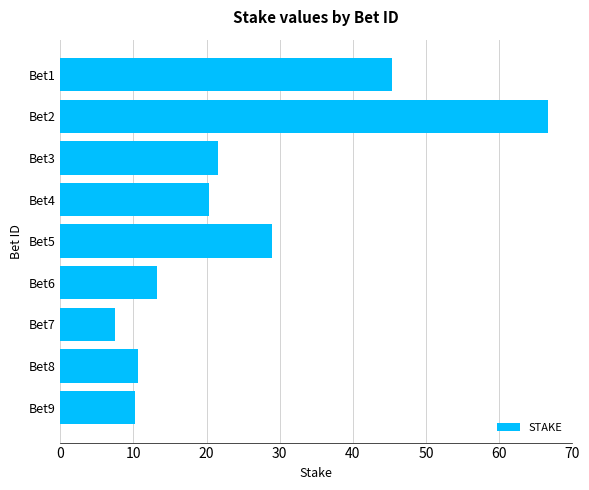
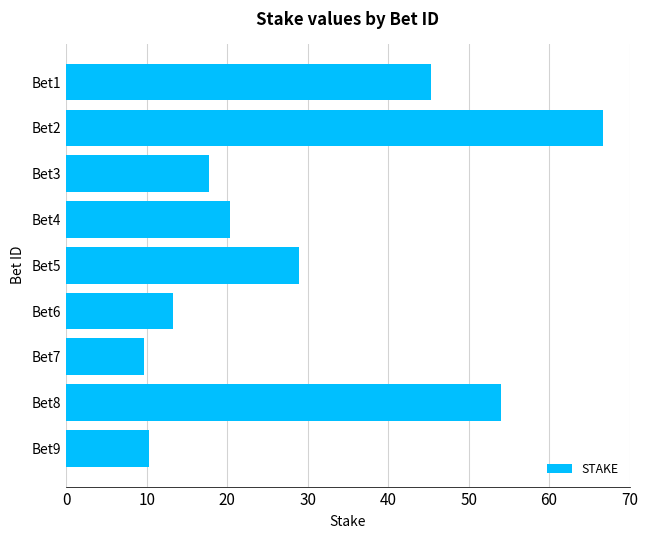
  {
    "Bet1": 45,
    "Bet2": 67,
-   "Bet3": 22,
+   "Bet3": 18,
    "Bet4": 20,
    "Bet5": 29,
    "Bet6": 13,
-   "Bet7": 8,
-   "Bet8": 11,
+   "Bet7": 10,
+   "Bet8": 54,
    "Bet9": 10
  }
